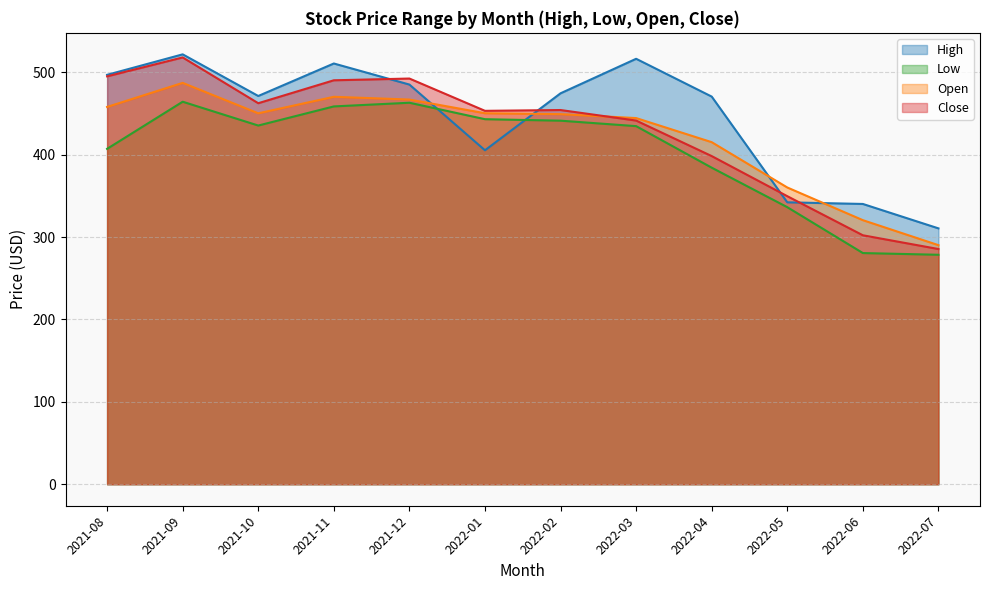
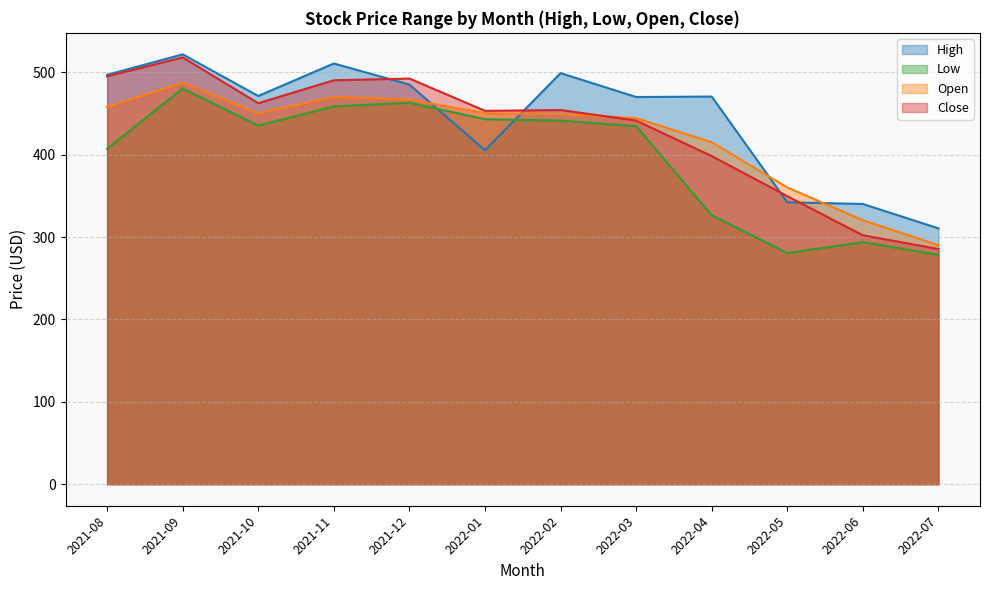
  {
    "High": {
      "2021-09": 520,
      "2021-10": 470,
      "2021-11": 510,
      "2021-12": 490,
      "2022-01": 410,
-     "2022-02": 470,
-     "2022-03": 520,
+     "2022-02": 500,
+     "2022-03": 470,
      "2022-04": 470,
      "2022-05": 340,
      "2022-06": 340,
      "2022-07": 310
    },
    "Low": {
      "2021-08": 410,
-     "2021-09": 460,
+     "2021-09": 480,
      "2021-10": 440,
      "2021-11": 460,
      "2021-12": 460,
      "2022-01": 440,
      "2022-02": 440,
      "2022-03": 430,
-     "2022-04": 380,
-     "2022-05": 340,
-     "2022-06": 280,
+     "2022-04": 330,
+     "2022-05": 280,
+     "2022-06": 290,
      "2022-07": 280
    }
  }
